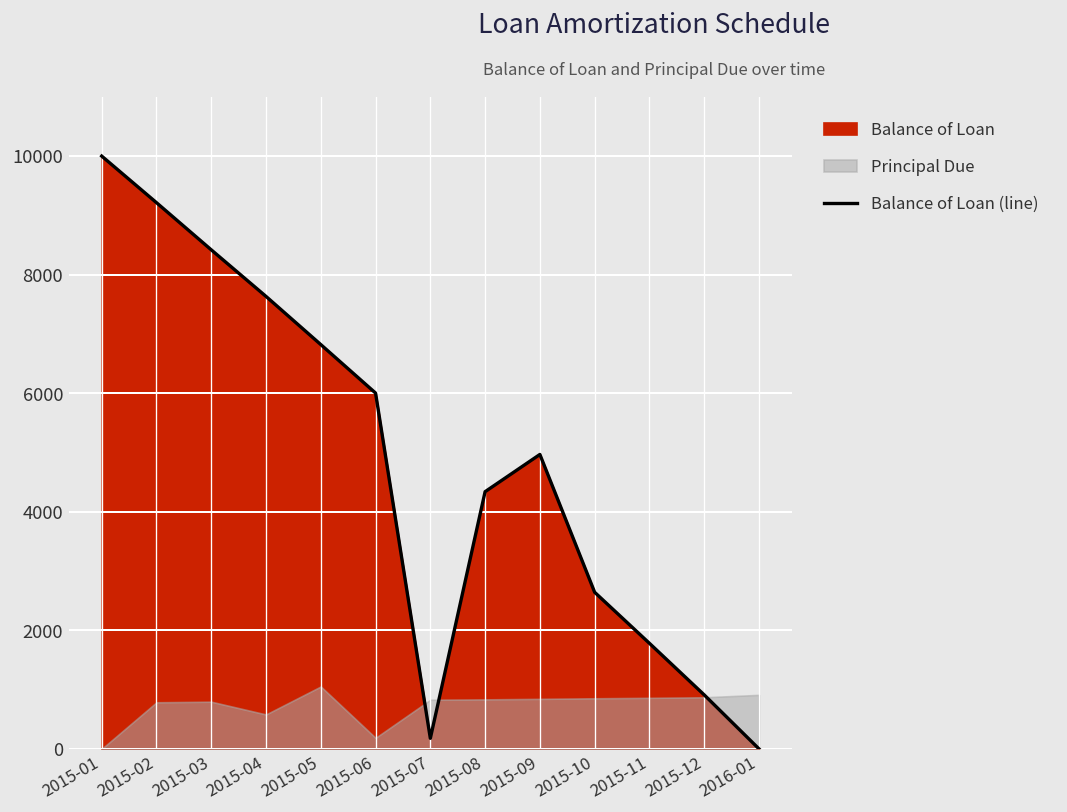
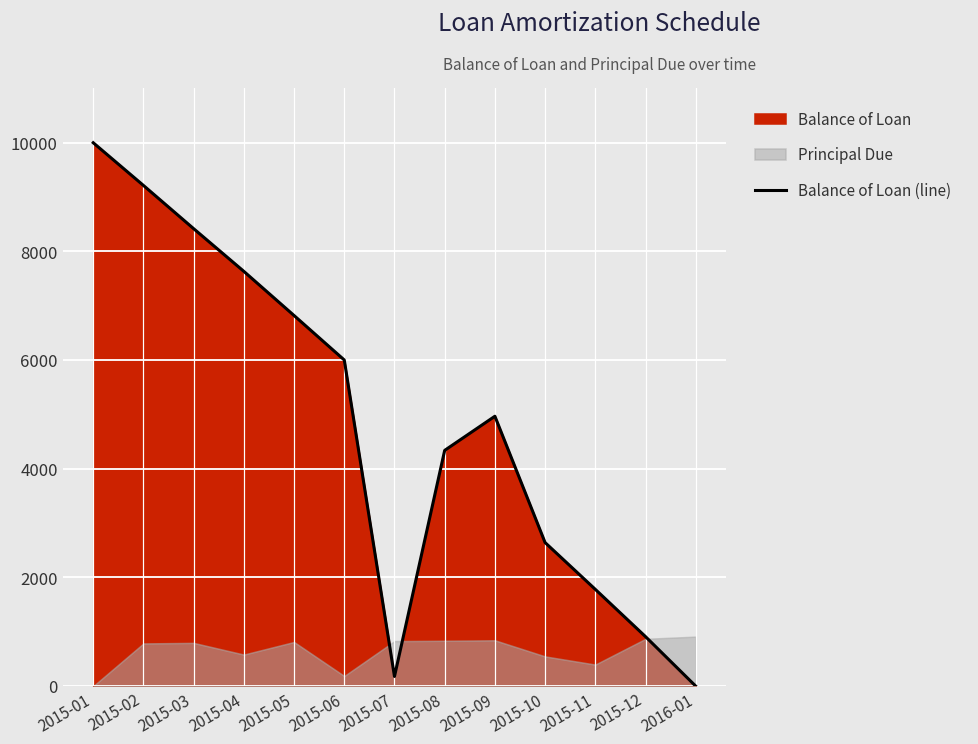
  {
    "Balance of Loan": {
      "2015-01": 10000,
      "2015-02": 9200,
      "2015-03": 8400,
      "2015-04": 7600,
      "2015-05": 6800,
      "2015-06": 6000,
      "2015-07": 200,
      "2015-08": 4300,
      "2015-09": 5000,
      "2015-10": 2600,
      "2015-11": 1800,
      "2016-01": 0
    },
    "Principal Due": {
      "2015-01": 0,
      "2015-02": 800,
      "2015-03": 800,
      "2015-04": 600,
-     "2015-05": 1100,
+     "2015-05": 800,
      "2015-06": 200,
      "2015-07": 800,
      "2015-08": 800,
      "2015-09": 800,
-     "2015-10": 900,
-     "2015-11": 900,
+     "2015-10": 500,
+     "2015-11": 400,
      "2016-01": 900
    }
  }
